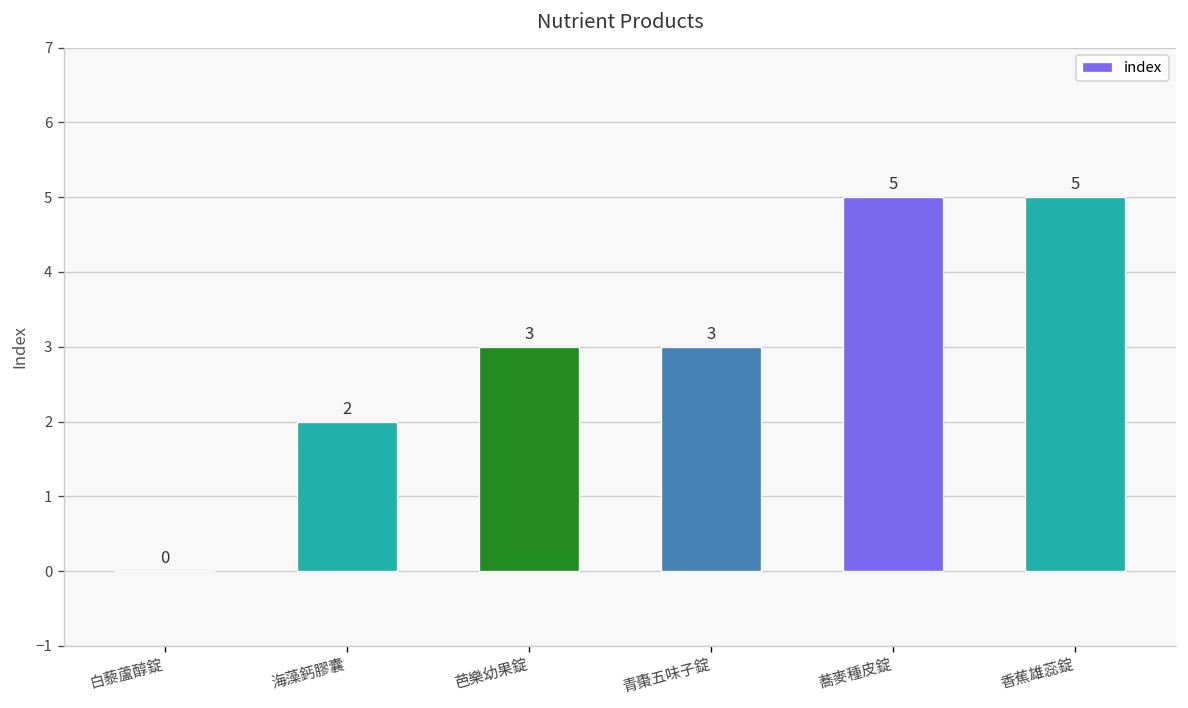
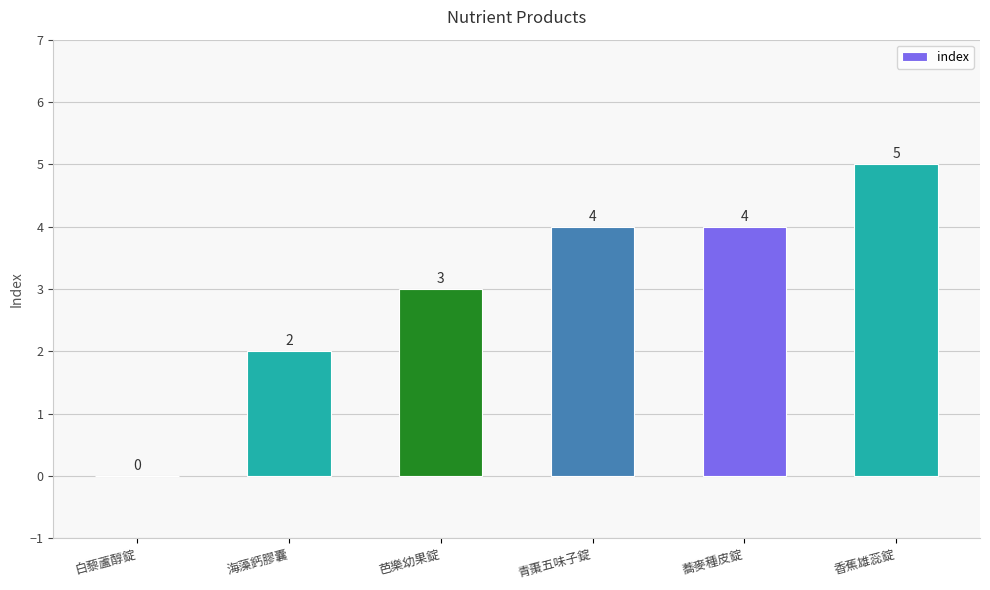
  {
    "白藜蘆醇錠": 0,
    "海藻鈣膠囊": 2,
    "芭樂幼果錠": 3,
-   "青棗五味子錠": 3,
-   "蕎麥種皮錠": 5,
+   "青棗五味子錠": 4,
+   "蕎麥種皮錠": 4,
    "香蕉雄蕊錠": 5
  }
